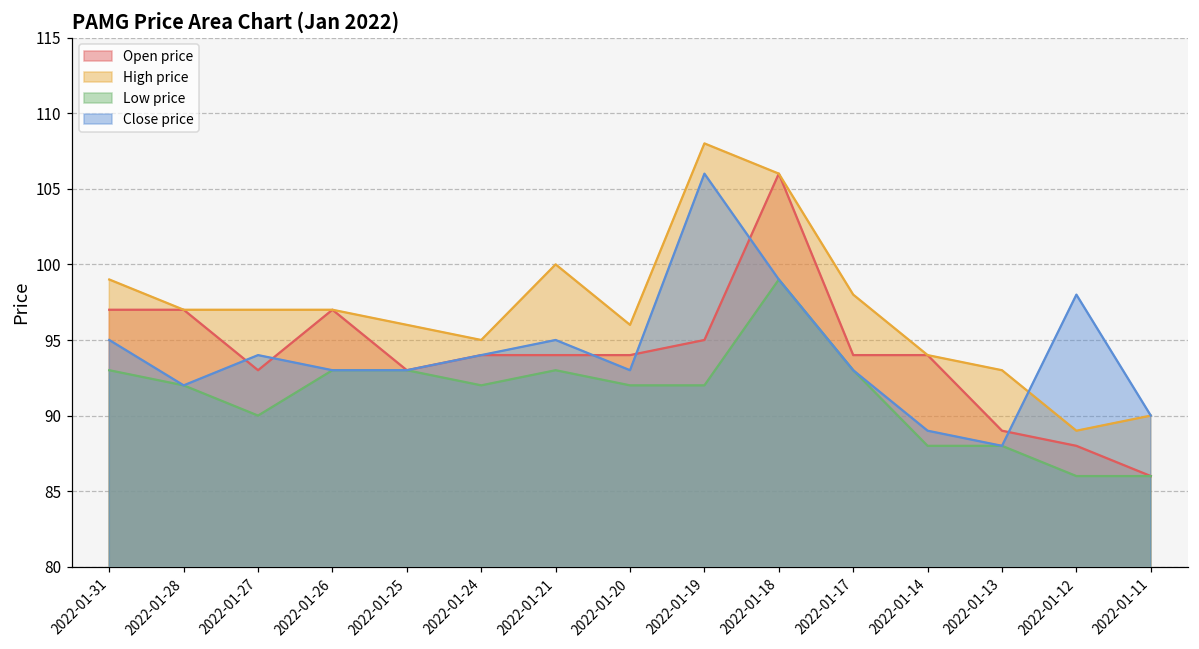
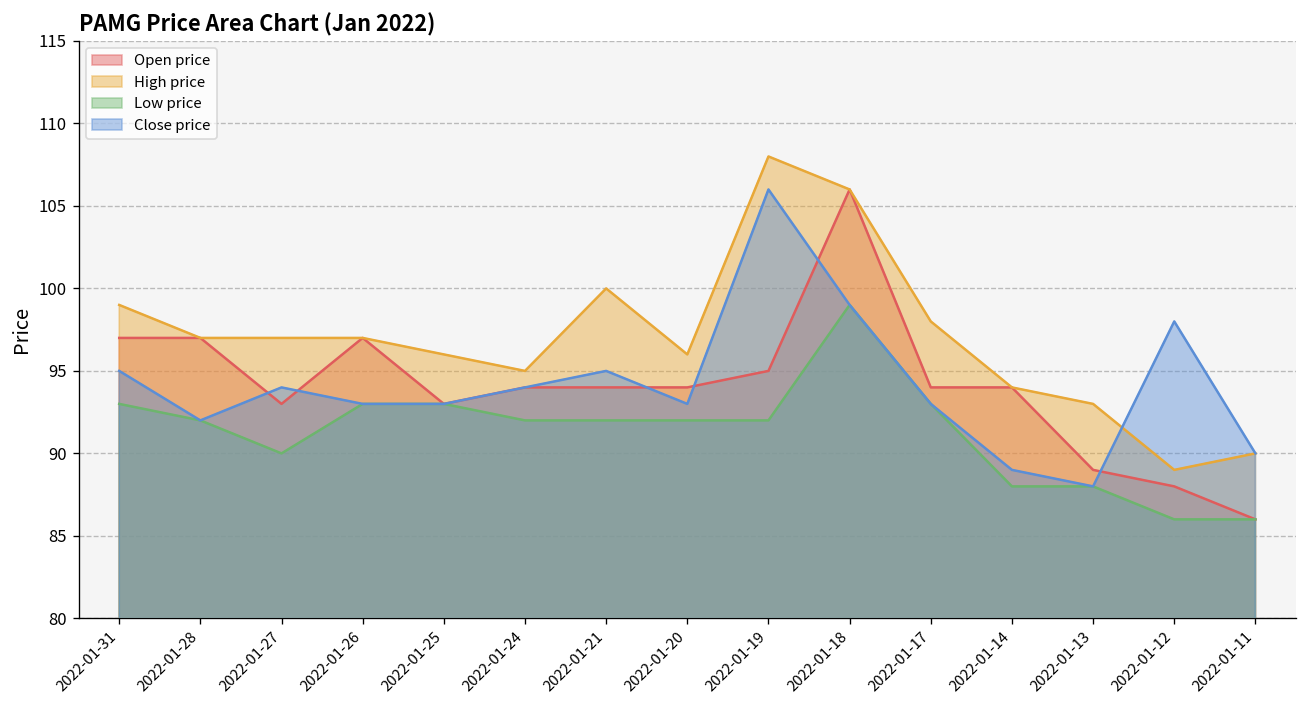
  {
    "Low price": {
      "2022-01-31": 93,
      "2022-01-27": 90,
      "2022-01-24": 92,
-     "2022-01-21": 93,
+     "2022-01-21": 92,
      "2022-01-20": 92,
      "2022-01-19": 92,
      "2022-01-14": 88,
      "2022-01-12": 86
    },
    "Close price": {
      "2022-01-31": 95,
      "2022-01-27": 94,
      "2022-01-21": 95,
      "2022-01-20": 93,
      "2022-01-19": 106,
      "2022-01-14": 89,
      "2022-01-12": 98
    }
  }
